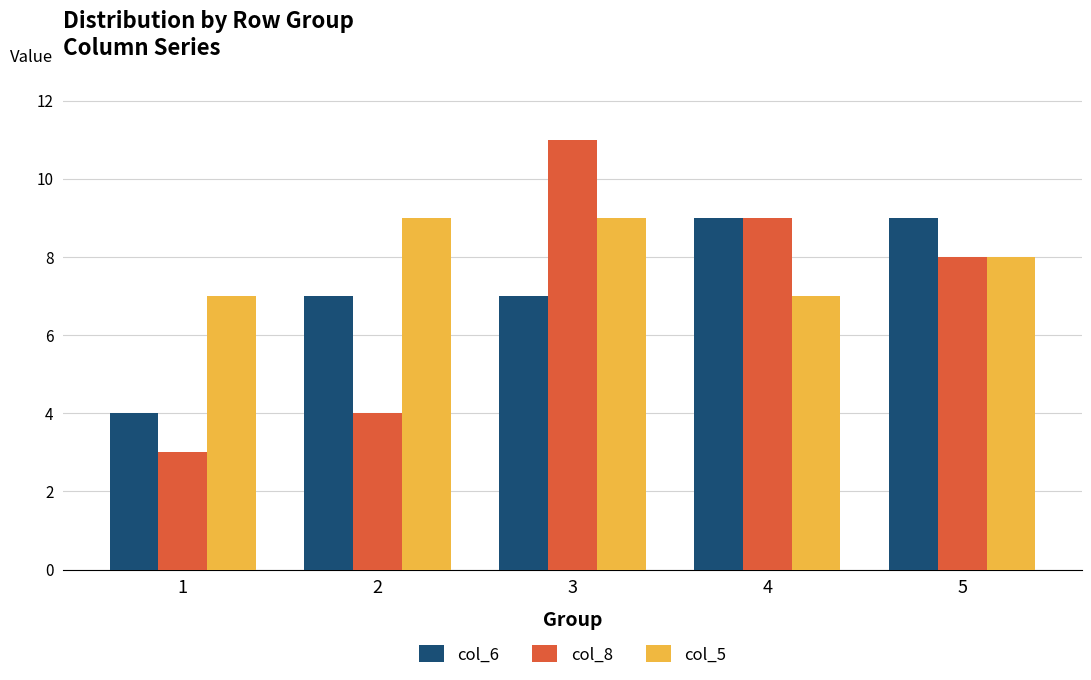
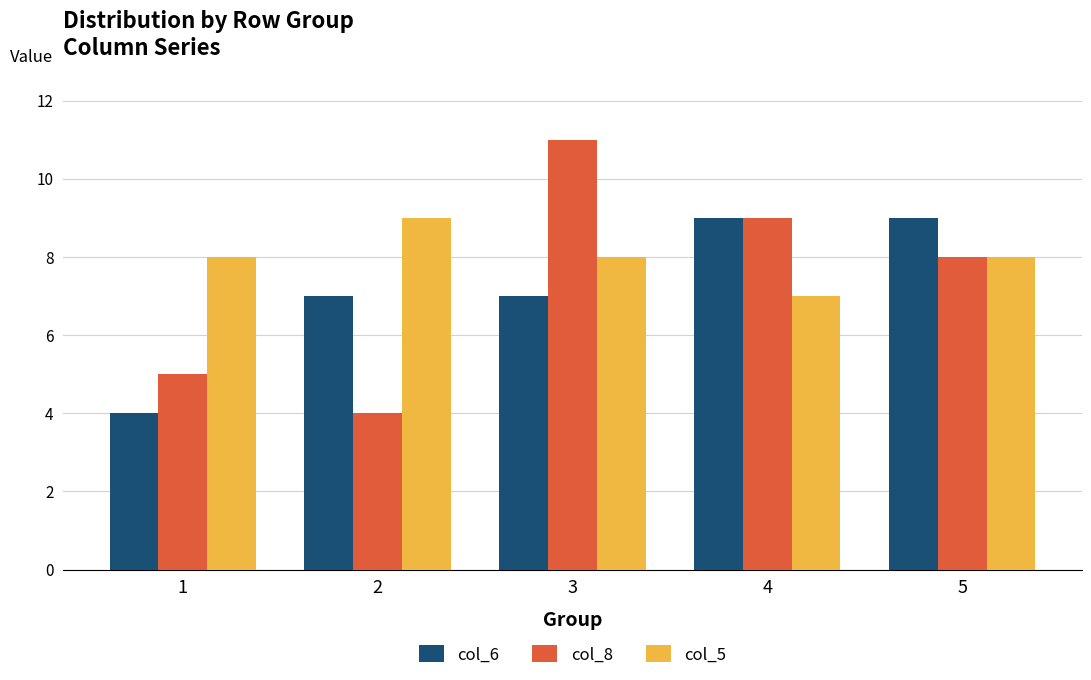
  {
    "col_6": {
      "1": 4,
      "2": 7,
      "3": 7,
      "4": 9,
      "5": 9
    },
    "col_8": {
-     "1": 3,
+     "1": 5,
      "2": 4,
      "3": 11,
      "4": 9,
      "5": 8
    },
    "col_5": {
-     "1": 7,
+     "1": 8,
      "2": 9,
-     "3": 9,
+     "3": 8,
      "4": 7,
      "5": 8
    }
  }
